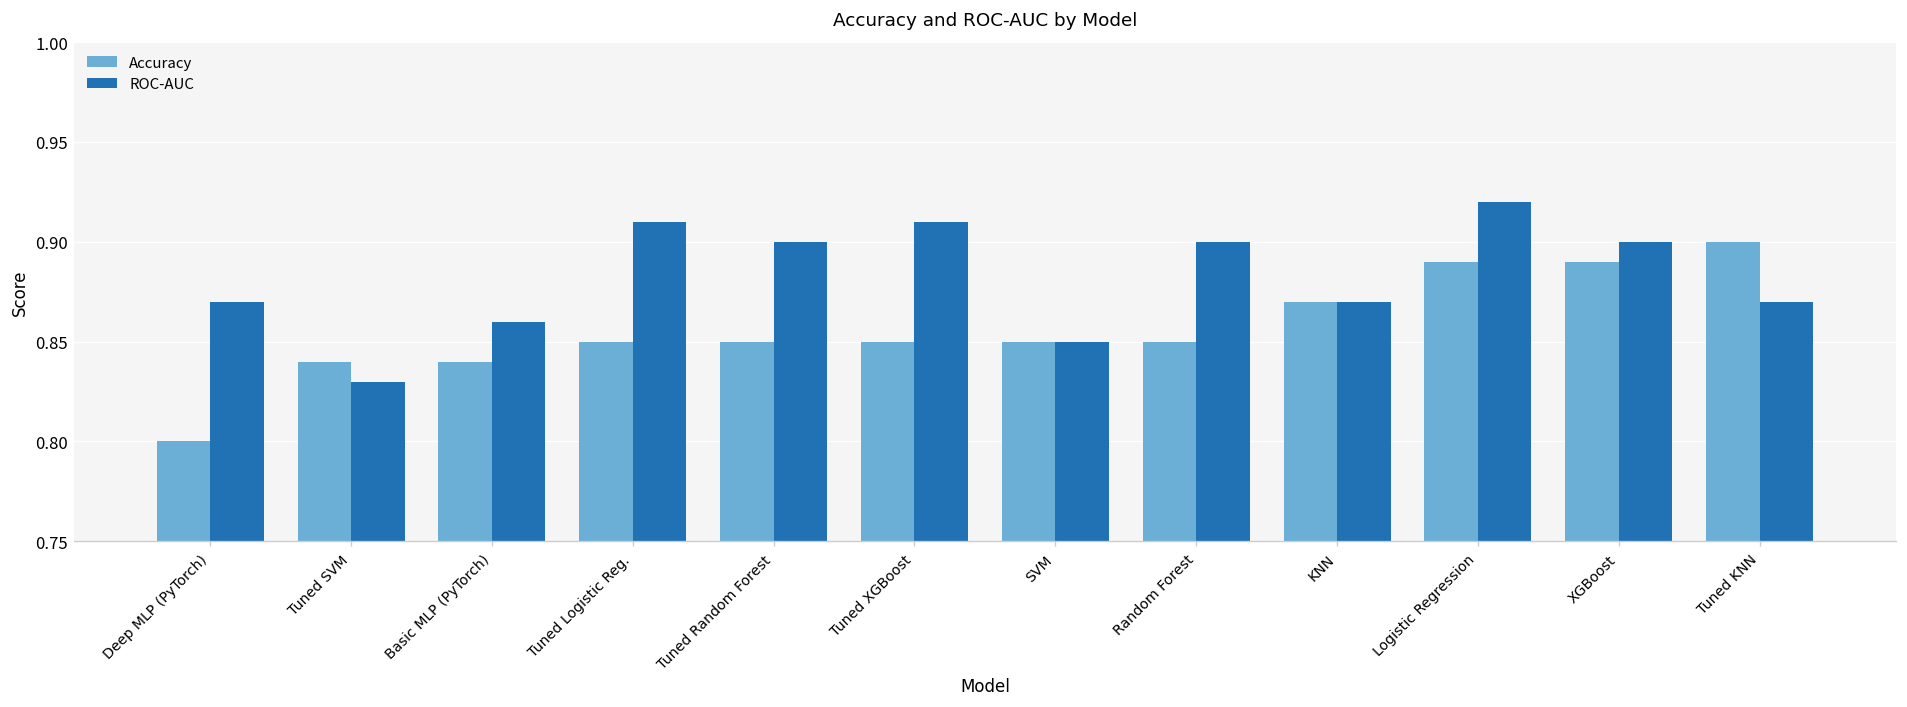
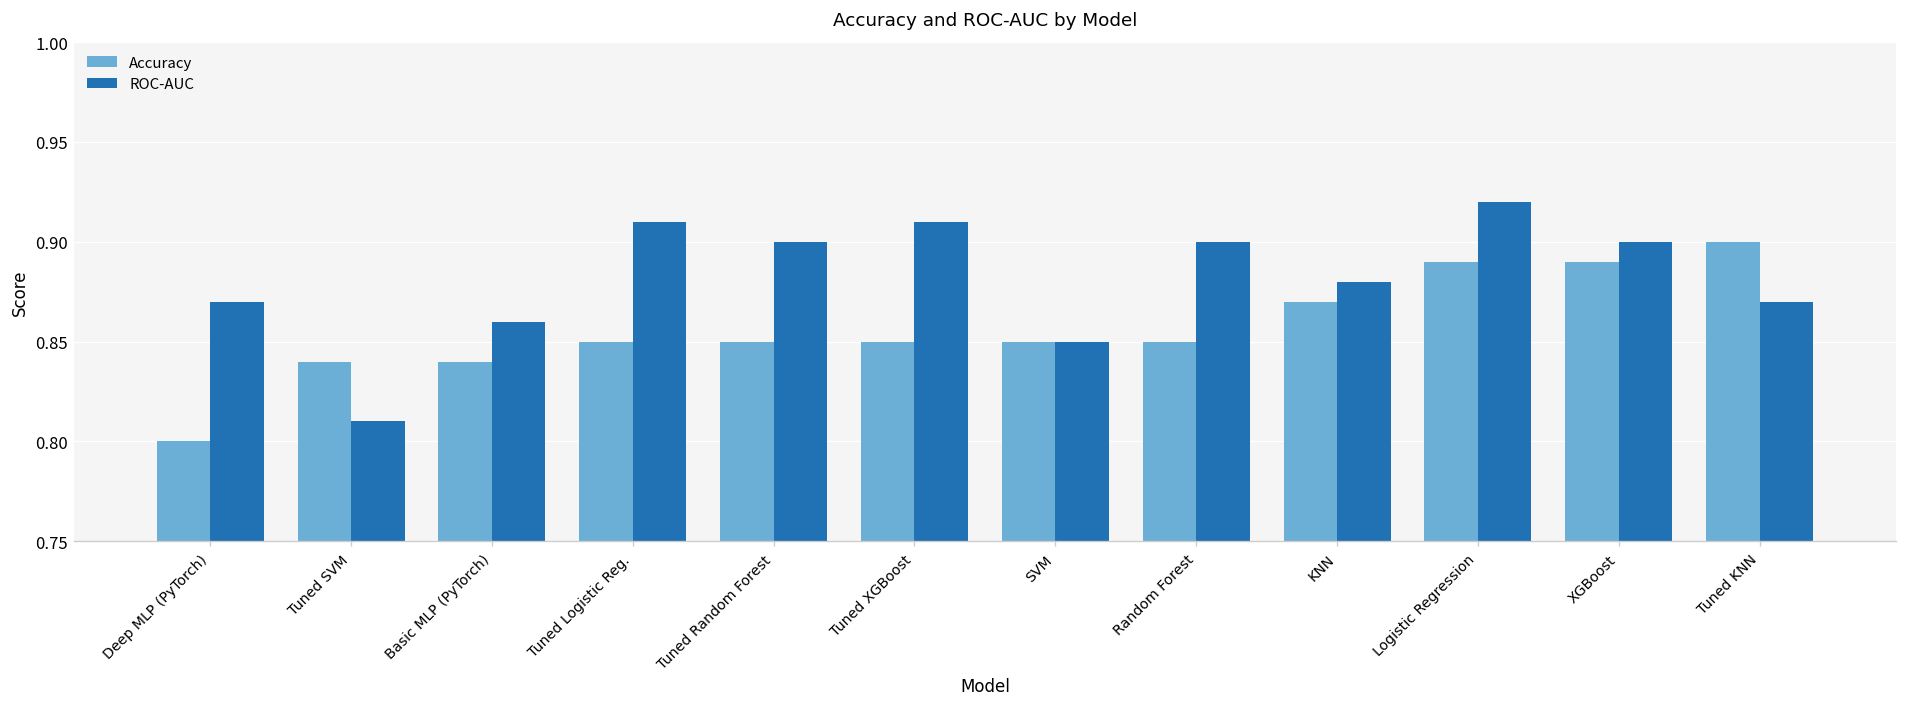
  {
    "Accuracy": {
      "Deep MLP (PyTorch)": 0.80,
      "Tuned SVM": 0.84,
      "Basic MLP (PyTorch)": 0.84,
      "Tuned Logistic Reg.": 0.85,
      "Tuned Random Forest": 0.85,
      "Tuned XGBoost": 0.85,
      "SVM": 0.85,
      "Random Forest": 0.85,
      "KNN": 0.87,
      "Logistic Regression": 0.89,
      "XGBoost": 0.89,
      "Tuned KNN": 0.90
    },
    "ROC-AUC": {
      "Deep MLP (PyTorch)": 0.87,
-     "Tuned SVM": 0.83,
+     "Tuned SVM": 0.81,
      "Basic MLP (PyTorch)": 0.86,
      "Tuned Logistic Reg.": 0.91,
      "Tuned Random Forest": 0.90,
      "Tuned XGBoost": 0.91,
      "SVM": 0.85,
      "Random Forest": 0.90,
-     "KNN": 0.87,
+     "KNN": 0.88,
      "Logistic Regression": 0.92,
      "XGBoost": 0.90,
      "Tuned KNN": 0.87
    }
  }
